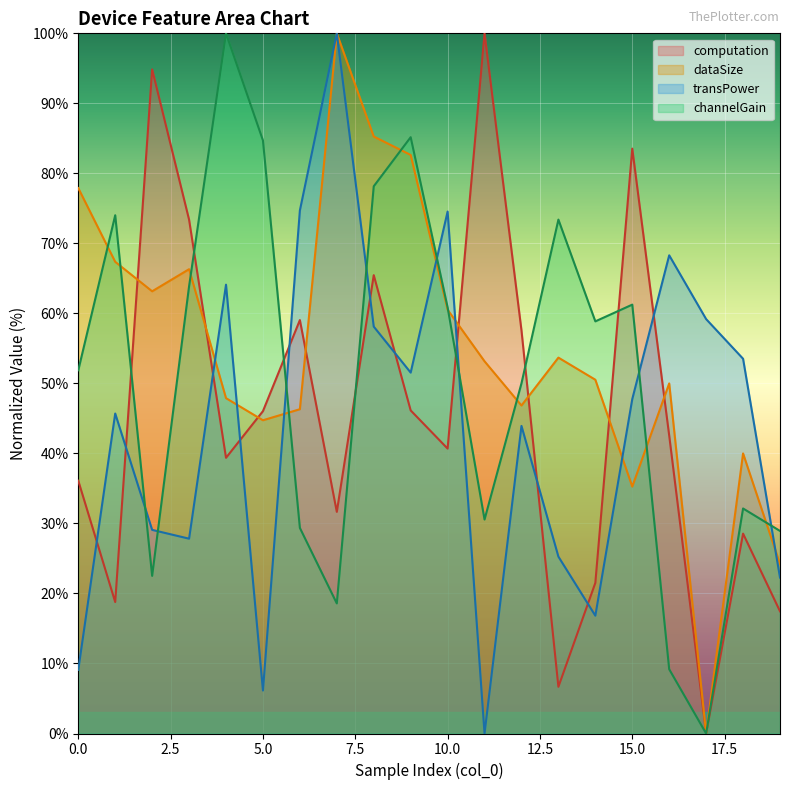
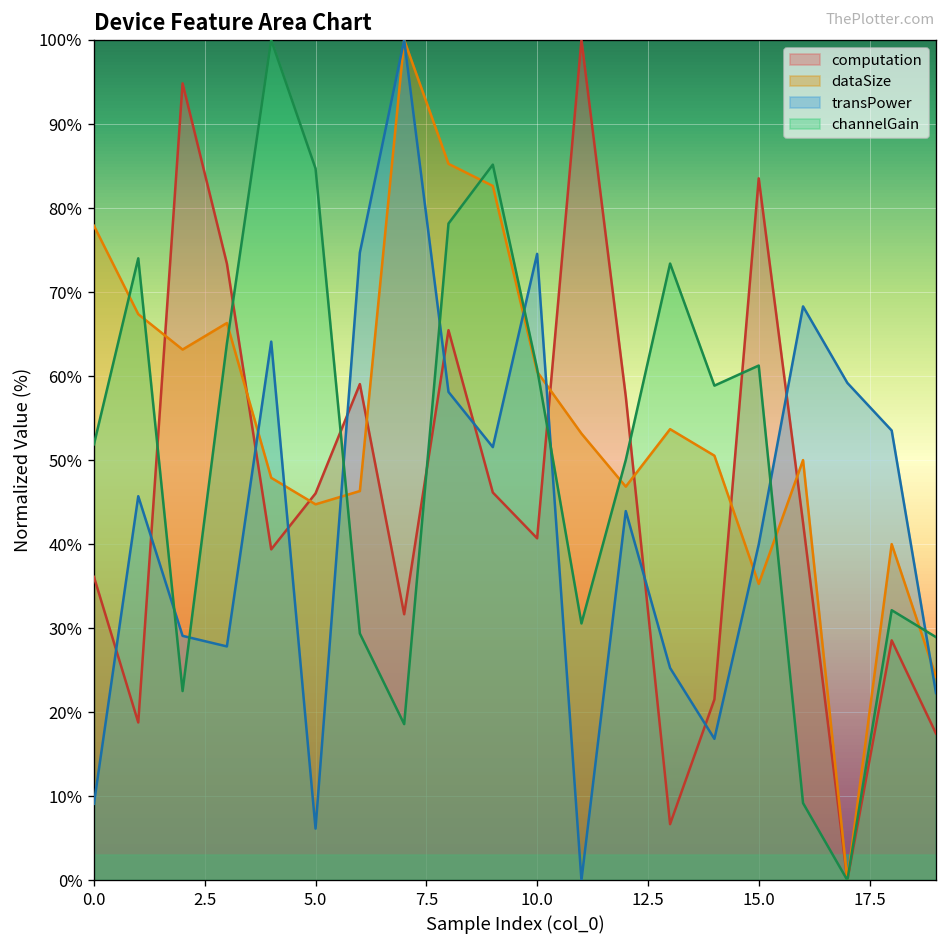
  {
    "transPower": {
      "0.0": "9%",
      "5.0": "6%",
      "10.0": "75%",
-     "15.0": "48%"
+     "15.0": "40%"
    },
    "channelGain": {
      "0.0": "52%",
      "5.0": "85%",
      "15.0": "61%"
    }
  }
